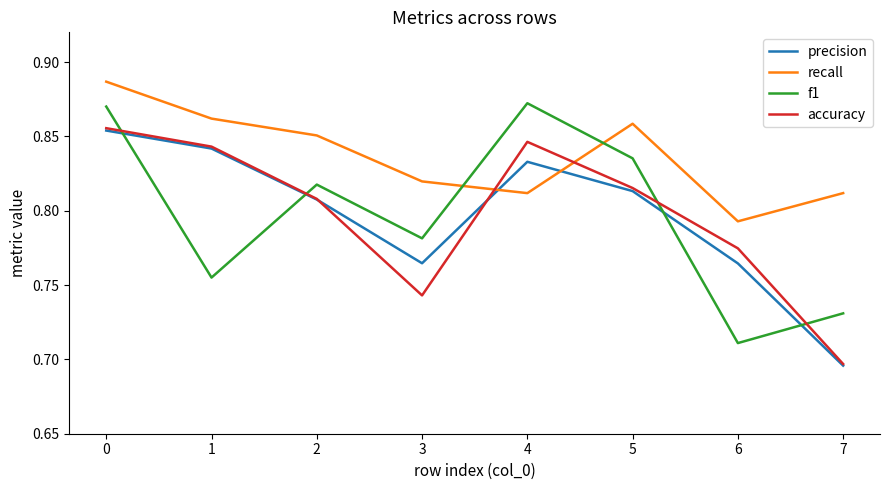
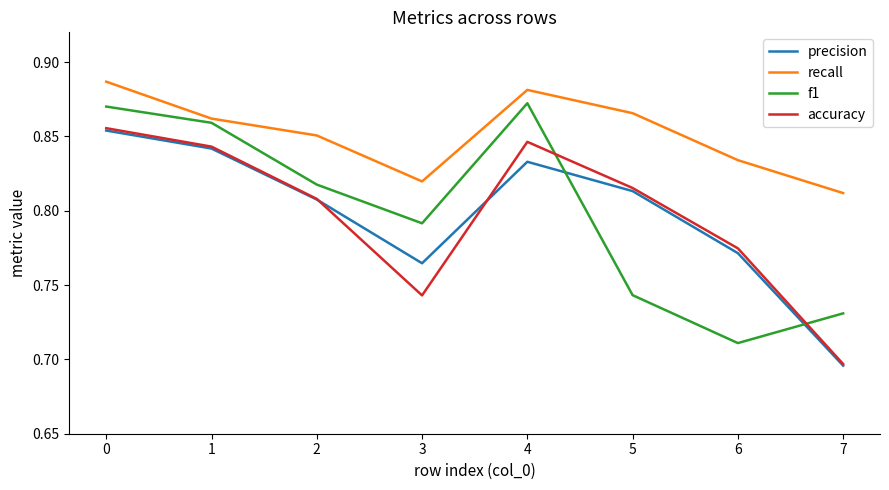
  {
    "precision": {
      "3": 0.765,
      "4": 0.833,
      "5": 0.813,
-     "6": 0.765
+     "6": 0.771
    },
    "recall": {
      "0": 0.887,
      "1": 0.862,
      "2": 0.851,
      "3": 0.820,
-     "4": 0.812,
-     "5": 0.859,
-     "6": 0.793,
+     "4": 0.881,
+     "5": 0.866,
+     "6": 0.834,
      "7": 0.812
    },
    "f1": {
      "0": 0.870,
-     "1": 0.755,
+     "1": 0.859,
      "2": 0.818,
-     "3": 0.781,
+     "3": 0.792,
      "4": 0.872,
-     "5": 0.835,
+     "5": 0.743,
      "6": 0.711,
      "7": 0.731
    },
    "accuracy": {
      "3": 0.743,
      "4": 0.846,
      "5": 0.815,
      "6": 0.775
    }
  }
